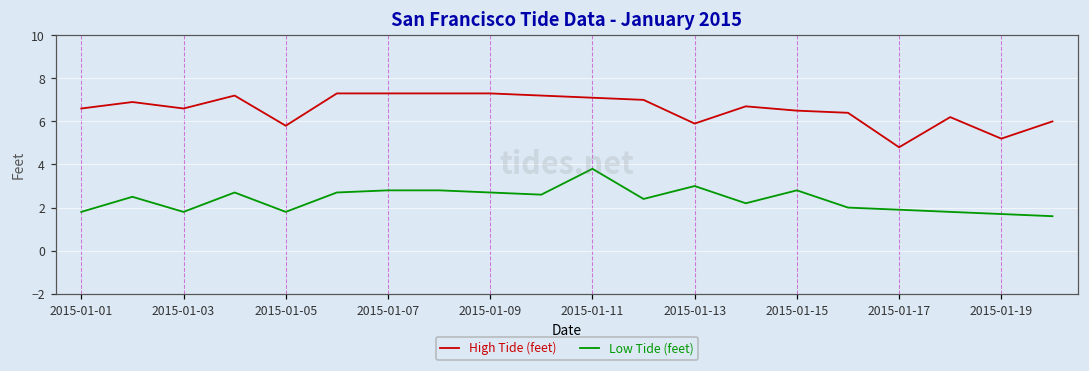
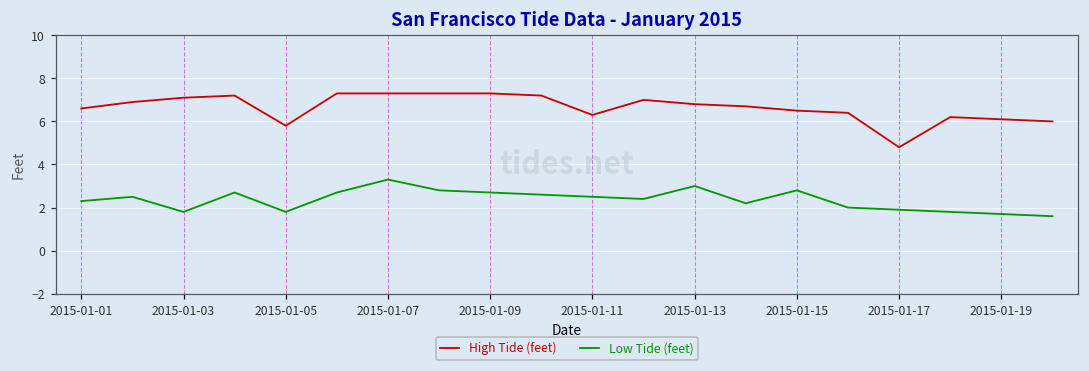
  {
    "High Tide (feet)": {
      "2015-01-01": 6.6,
-     "2015-01-03": 6.6,
+     "2015-01-03": 7.1,
      "2015-01-05": 5.8,
      "2015-01-07": 7.3,
      "2015-01-09": 7.3,
-     "2015-01-11": 7.1,
-     "2015-01-13": 5.9,
+     "2015-01-11": 6.3,
+     "2015-01-13": 6.8,
      "2015-01-15": 6.5,
      "2015-01-17": 4.8,
-     "2015-01-19": 5.2
+     "2015-01-19": 6.1
    },
    "Low Tide (feet)": {
-     "2015-01-01": 1.8,
+     "2015-01-01": 2.3,
      "2015-01-03": 1.8,
      "2015-01-05": 1.8,
-     "2015-01-07": 2.8,
+     "2015-01-07": 3.3,
      "2015-01-09": 2.7,
-     "2015-01-11": 3.8,
+     "2015-01-11": 2.5,
      "2015-01-13": 3.0,
      "2015-01-15": 2.8,
      "2015-01-17": 1.9,
      "2015-01-19": 1.7
    }
  }
